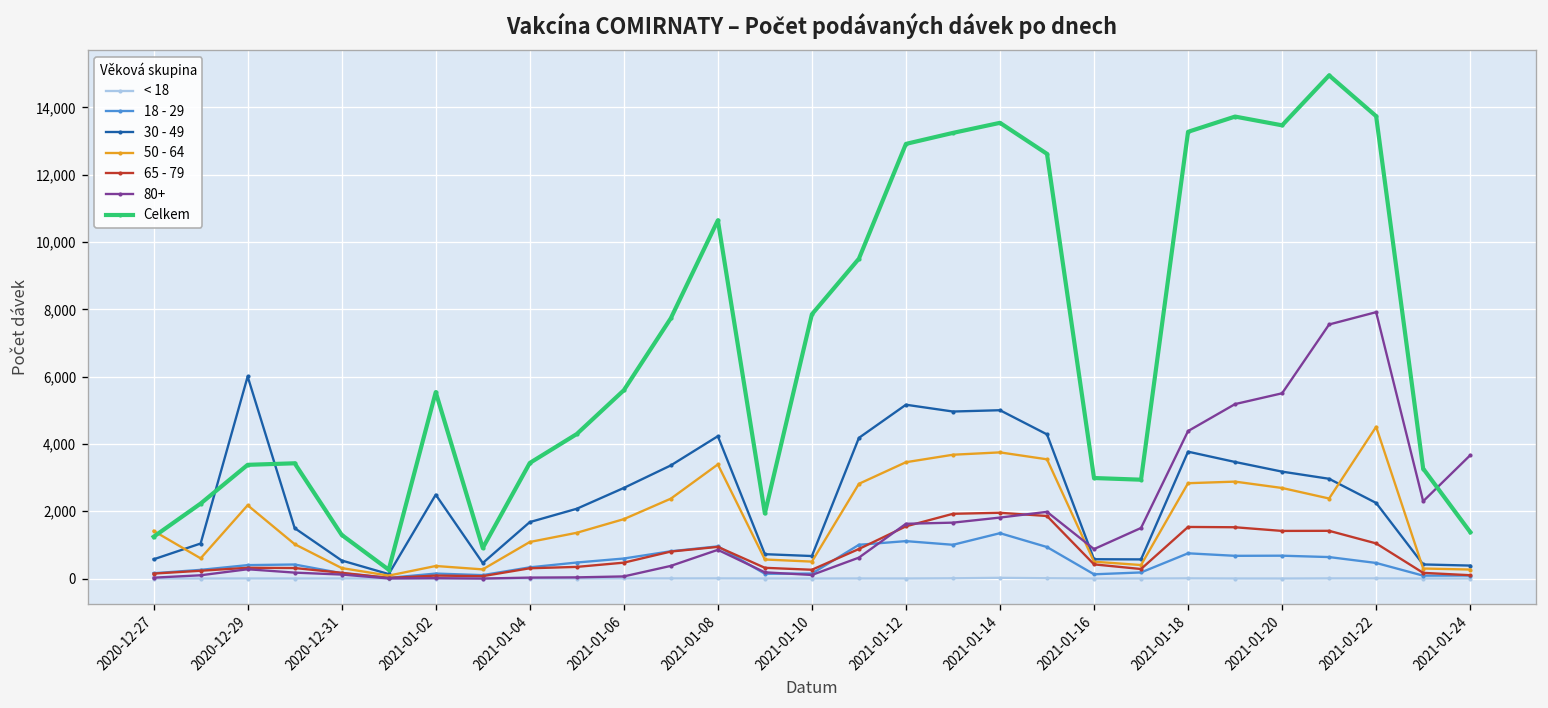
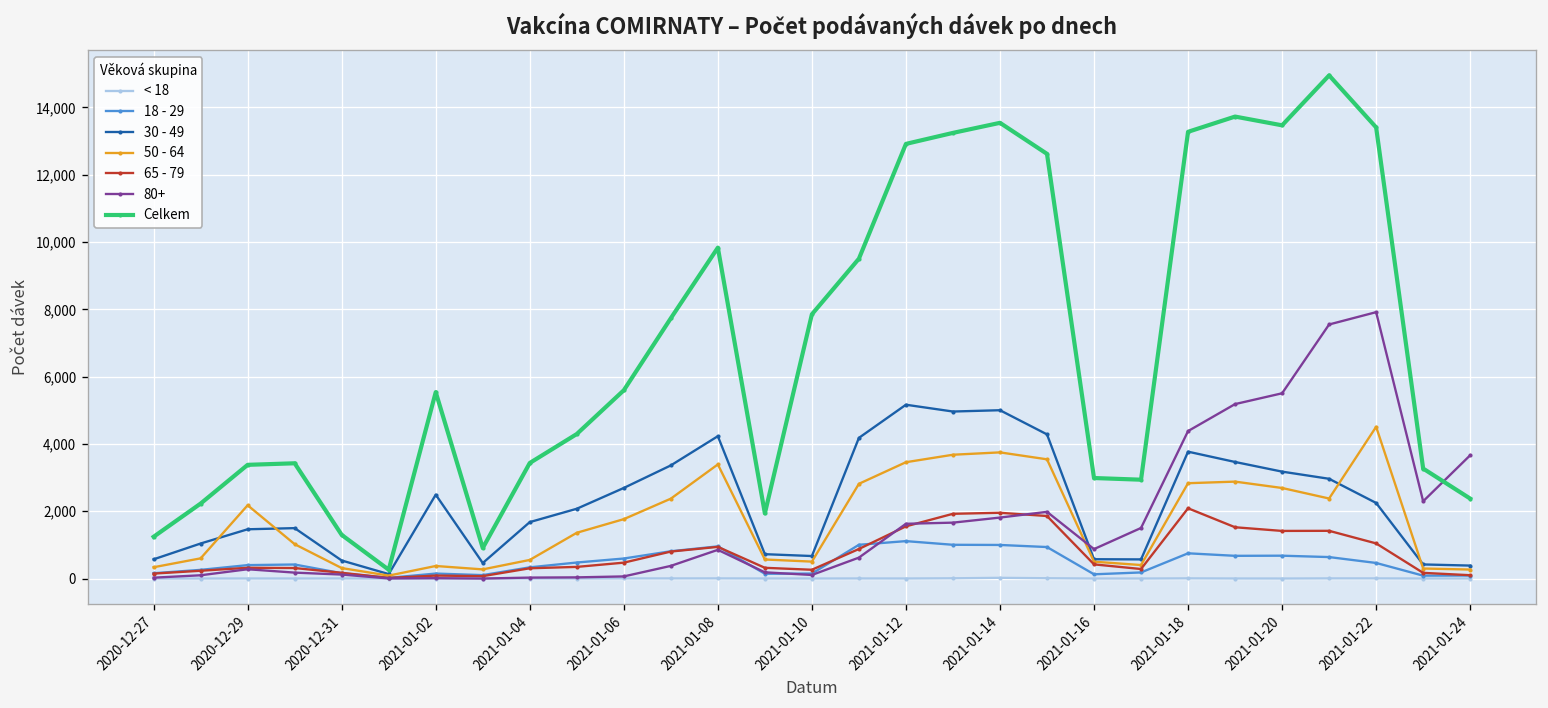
  {
    "< 18": {
      "2020-12-29": "0",
      "2020-12-31": "0",
      "2021-01-08": "0",
      "2021-01-10": "0",
      "2021-01-12": "0",
      "2021-01-14": "0",
      "2021-01-16": "0",
      "2021-01-18": "0",
      "2021-01-20": "0",
      "2021-01-22": "0"
    },
    "18 - 29": {
      "2021-01-06": "600",
      "2021-01-12": "1,100",
-     "2021-01-14": "1,300",
+     "2021-01-14": "1,000",
      "2021-01-16": "100",
      "2021-01-18": "800",
      "2021-01-20": "700",
      "2021-01-22": "500"
    },
    "30 - 49": {
      "2020-12-27": "600",
-     "2020-12-29": "6,000",
+     "2020-12-29": "1,500",
      "2020-12-31": "500",
      "2021-01-02": "2,500",
      "2021-01-04": "1,700",
      "2021-01-06": "2,700",
      "2021-01-08": "4,200",
      "2021-01-10": "700",
      "2021-01-12": "5,200",
      "2021-01-14": "5,000",
      "2021-01-18": "3,800",
      "2021-01-20": "3,200",
      "2021-01-22": "2,200",
      "2021-01-24": "400"
    },
    "50 - 64": {
-     "2020-12-27": "1,400",
+     "2020-12-27": "300",
      "2020-12-29": "2,200",
      "2020-12-31": "300",
      "2021-01-02": "400",
-     "2021-01-04": "1,100",
+     "2021-01-04": "600",
      "2021-01-06": "1,800",
      "2021-01-08": "3,400",
      "2021-01-10": "500",
      "2021-01-12": "3,500",
      "2021-01-14": "3,700",
      "2021-01-18": "2,800",
      "2021-01-20": "2,700",
      "2021-01-22": "4,500",
      "2021-01-24": "300"
    },
    "65 - 79": {
      "2021-01-06": "500",
      "2021-01-10": "300",
      "2021-01-14": "2,000",
-     "2021-01-18": "1,500",
+     "2021-01-18": "2,100",
      "2021-01-20": "1,400",
      "2021-01-22": "1,000"
    },
    "80+": {
      "2021-01-14": "1,800",
      "2021-01-16": "900",
      "2021-01-18": "4,400",
      "2021-01-20": "5,500",
      "2021-01-22": "7,900",
      "2021-01-24": "3,700"
    },
    "Celkem": {
      "2020-12-27": "1,200",
      "2020-12-29": "3,400",
      "2020-12-31": "1,300",
      "2021-01-02": "5,500",
      "2021-01-04": "3,400",
      "2021-01-06": "5,600",
-     "2021-01-08": "10,600",
+     "2021-01-08": "9,800",
      "2021-01-10": "7,900",
      "2021-01-12": "12,900",
      "2021-01-14": "13,500",
      "2021-01-16": "3,000",
      "2021-01-18": "13,300",
      "2021-01-20": "13,500",
-     "2021-01-22": "13,700",
-     "2021-01-24": "1,400"
+     "2021-01-22": "13,400",
+     "2021-01-24": "2,400"
    }
  }
